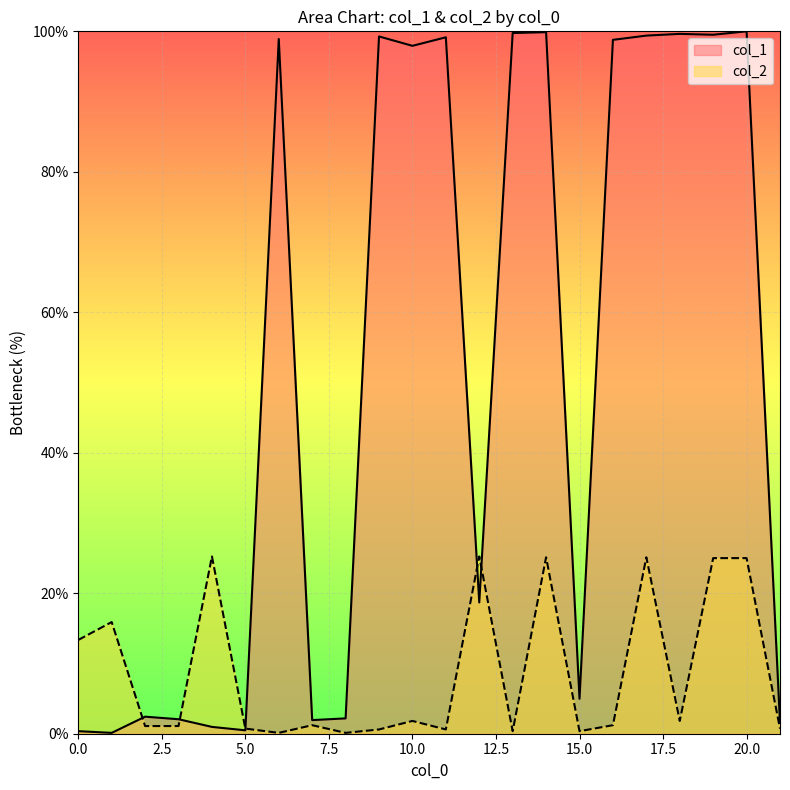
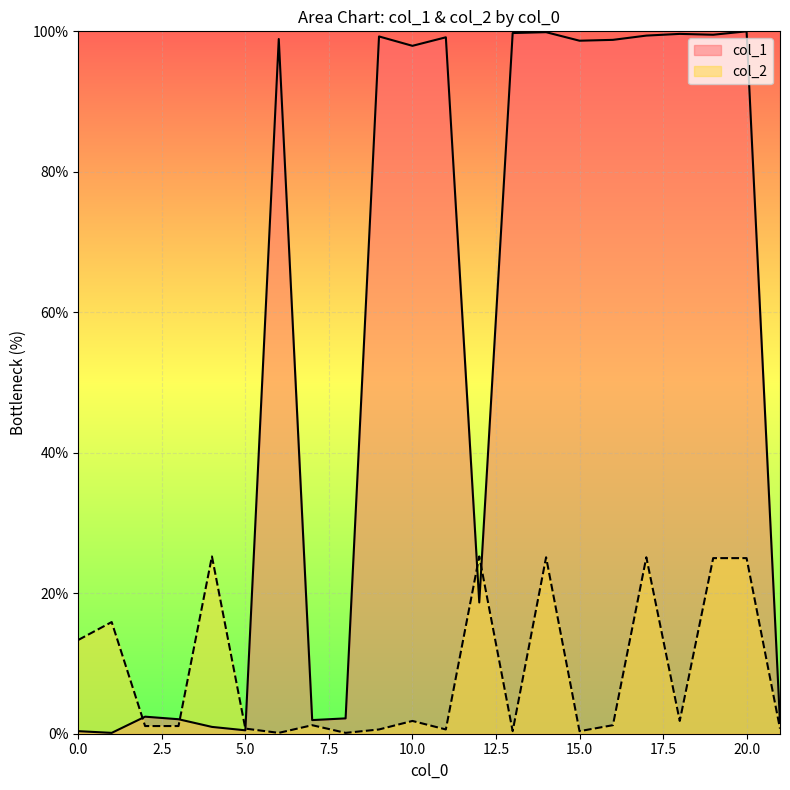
  {
    "col_1": {
      "0.0": "0%",
      "10.0": "98%",
-     "15.0": "5%",
+     "15.0": "99%",
      "20.0": "100%"
    },
    "col_2": {
      "0.0": "13%",
      "10.0": "2%",
      "15.0": "0%",
      "20.0": "25%"
    }
  }
